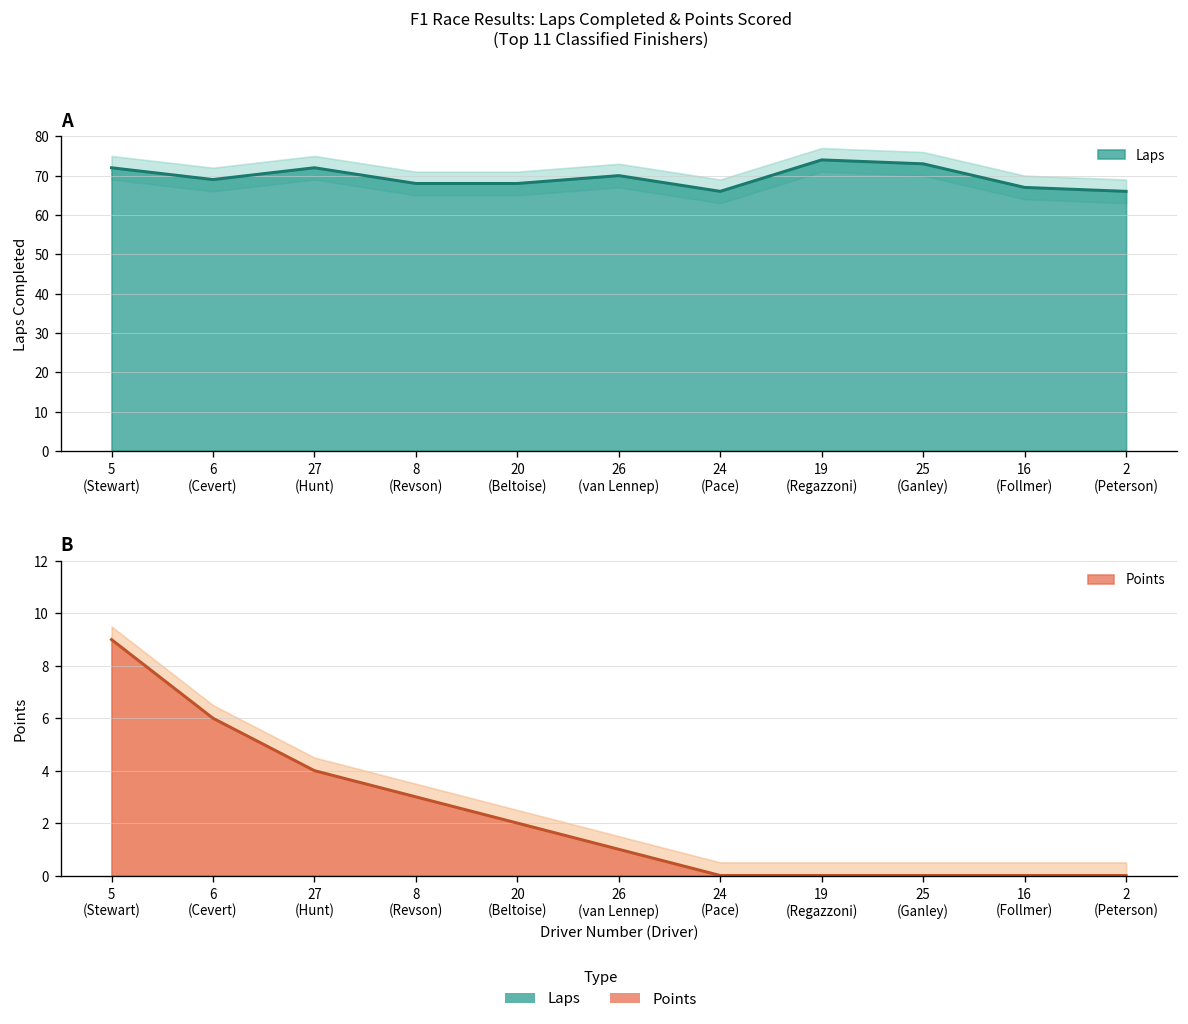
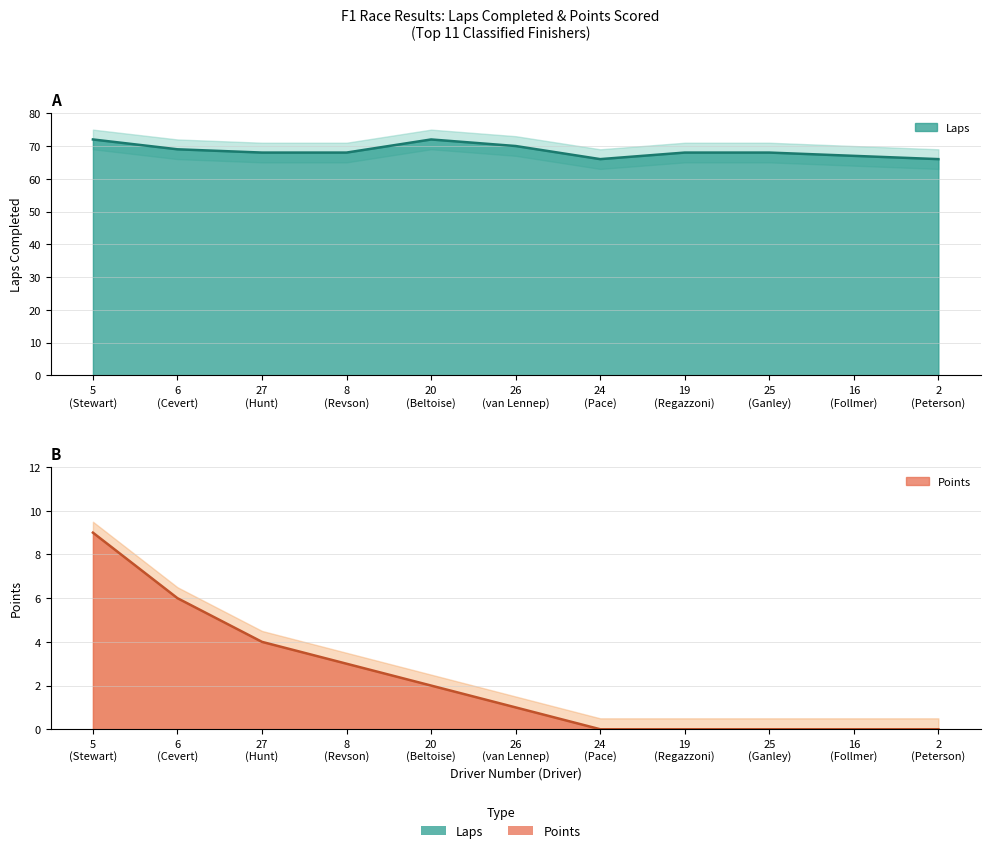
  {
    "A": {
      "Laps": {
        "5 (Stewart)": 72,
        "6 (Cevert)": 69,
-       "27 (Hunt)": 72,
+       "27 (Hunt)": 68,
        "8 (Revson)": 68,
-       "20 (Beltoise)": 68,
+       "20 (Beltoise)": 72,
        "26 (van Lennep)": 70,
        "24 (Pace)": 66,
-       "19 (Regazzoni)": 74,
-       "25 (Ganley)": 73,
+       "19 (Regazzoni)": 68,
+       "25 (Ganley)": 68,
        "16 (Follmer)": 67,
        "2 (Peterson)": 66
      }
    }
  }
